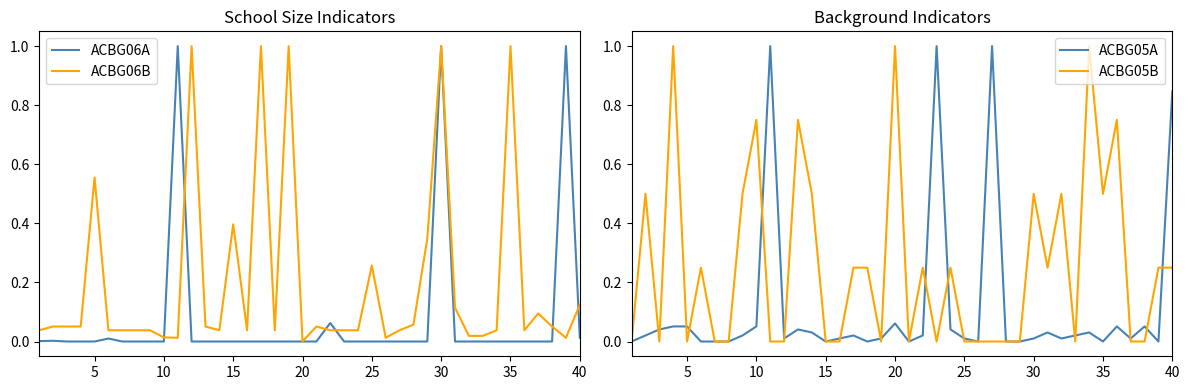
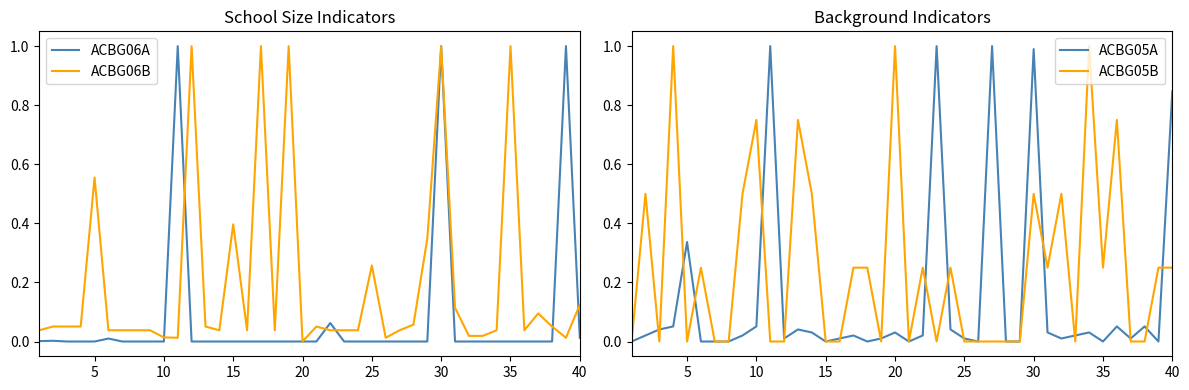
  {
    "School Size Indicators": {
      "ACBG06A": {
        "5": 0.00,
        "10": 0.00,
        "15": 0.00,
        "25": 0.00,
        "35": 0.00,
        "40": 0.01
      },
      "ACBG06B": {
        "5": 0.56,
        "10": 0.01,
        "15": 0.40,
        "25": 0.26,
        "35": 1.00,
        "40": 0.12
      }
    },
    "Background Indicators": {
      "ACBG05A": {
-       "5": 0.05,
+       "5": 0.34,
        "10": 0.05,
-       "20": 0.06,
+       "20": 0.03,
        "25": 0.01,
-       "30": 0.01,
+       "30": 0.99,
        "35": 0.00,
        "40": 0.85
      },
      "ACBG05B": {
        "5": 0.00,
        "10": 0.75,
        "20": 1.00,
        "25": 0.00,
        "30": 0.50,
-       "35": 0.50,
+       "35": 0.25,
        "40": 0.25
      }
    }
  }
